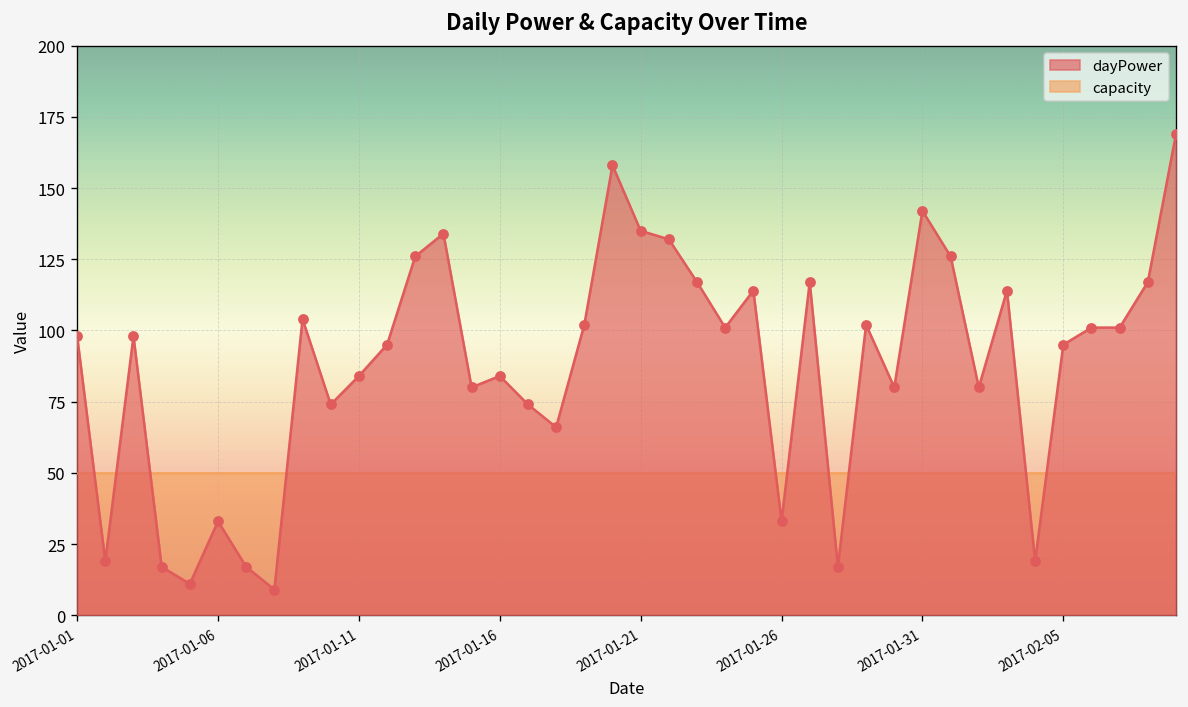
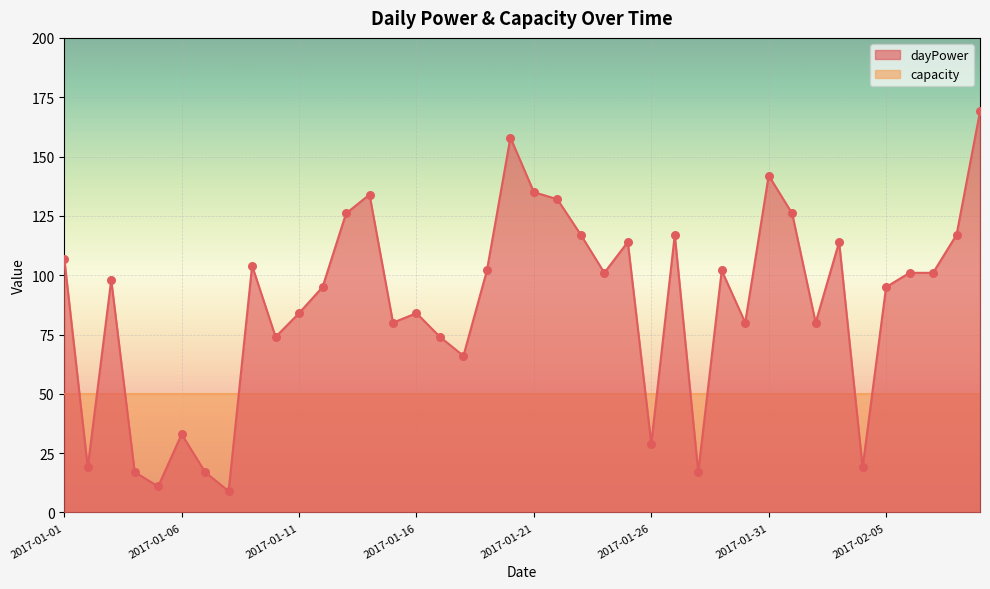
  {
    "capacity": {
      "2017-01-01": 50,
      "2017-01-06": 50,
      "2017-01-11": 50,
      "2017-01-16": 50,
      "2017-01-21": 50,
      "2017-01-26": 50,
      "2017-01-31": 50,
      "2017-02-05": 50
    },
    "dayPower": {
-     "2017-01-01": 98,
+     "2017-01-01": 107,
      "2017-01-06": 33,
      "2017-01-11": 84,
      "2017-01-16": 84,
      "2017-01-21": 135,
-     "2017-01-26": 33,
+     "2017-01-26": 29,
      "2017-01-31": 142,
      "2017-02-05": 95
    }
  }
